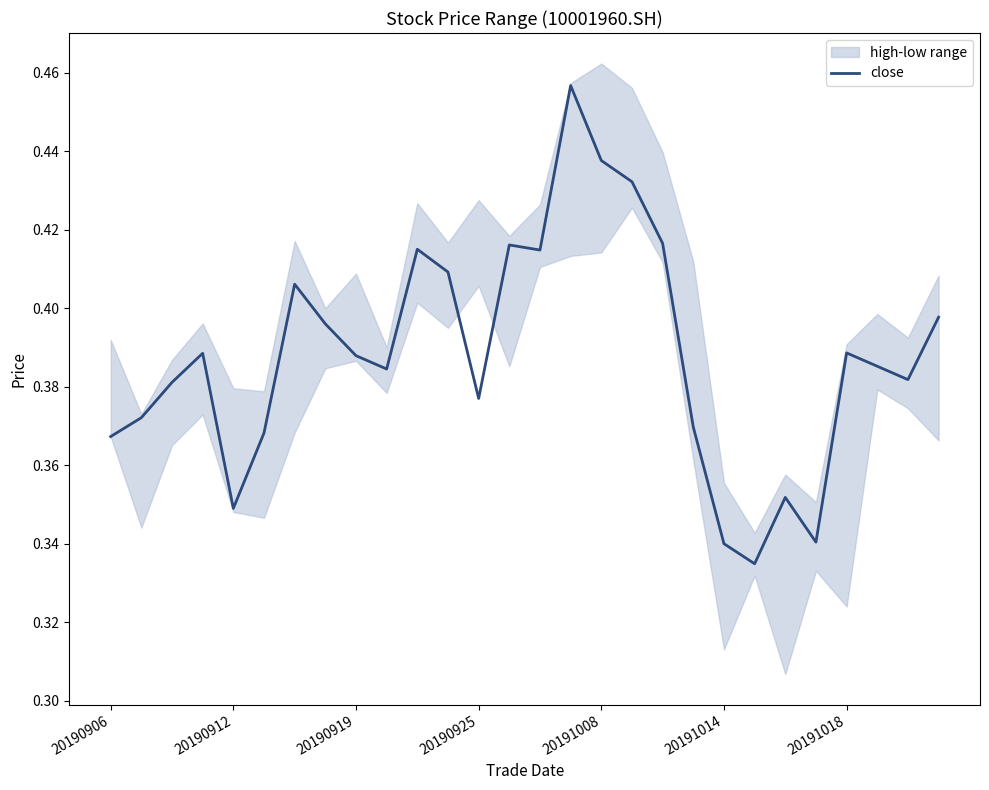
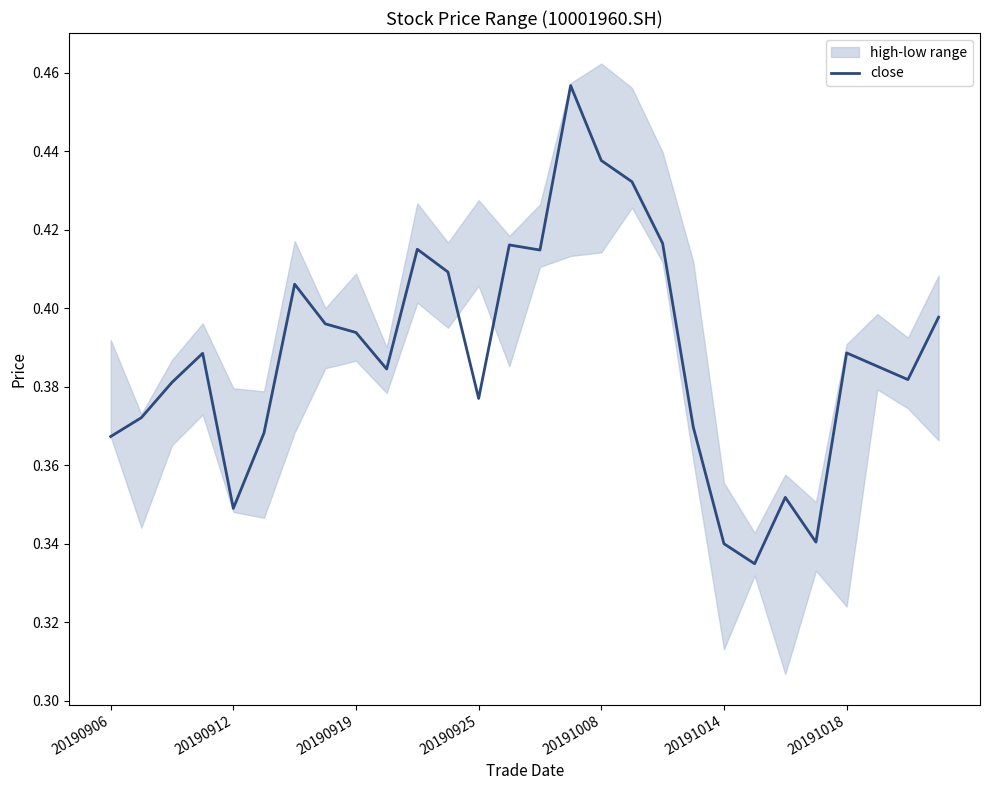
  {
    "close": {
      "20190906": 0.367,
      "20190912": 0.349,
-     "20190919": 0.388,
+     "20190919": 0.394,
      "20190925": 0.377,
      "20191008": 0.438,
      "20191014": 0.340,
      "20191018": 0.389
    }
  }
